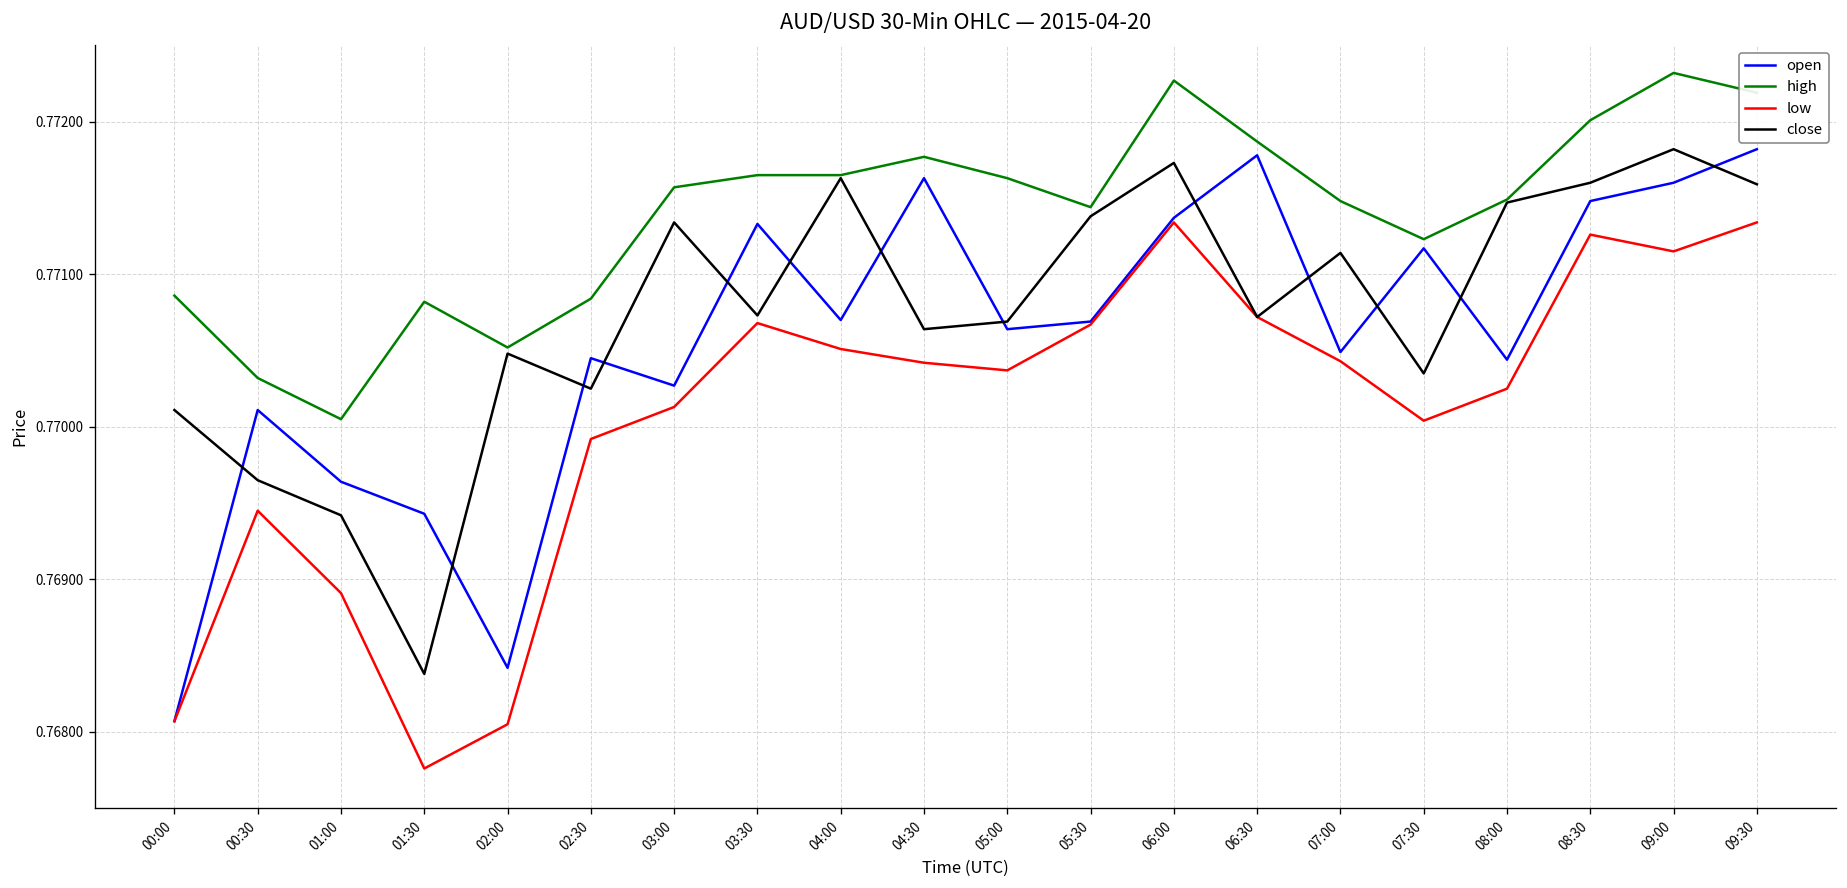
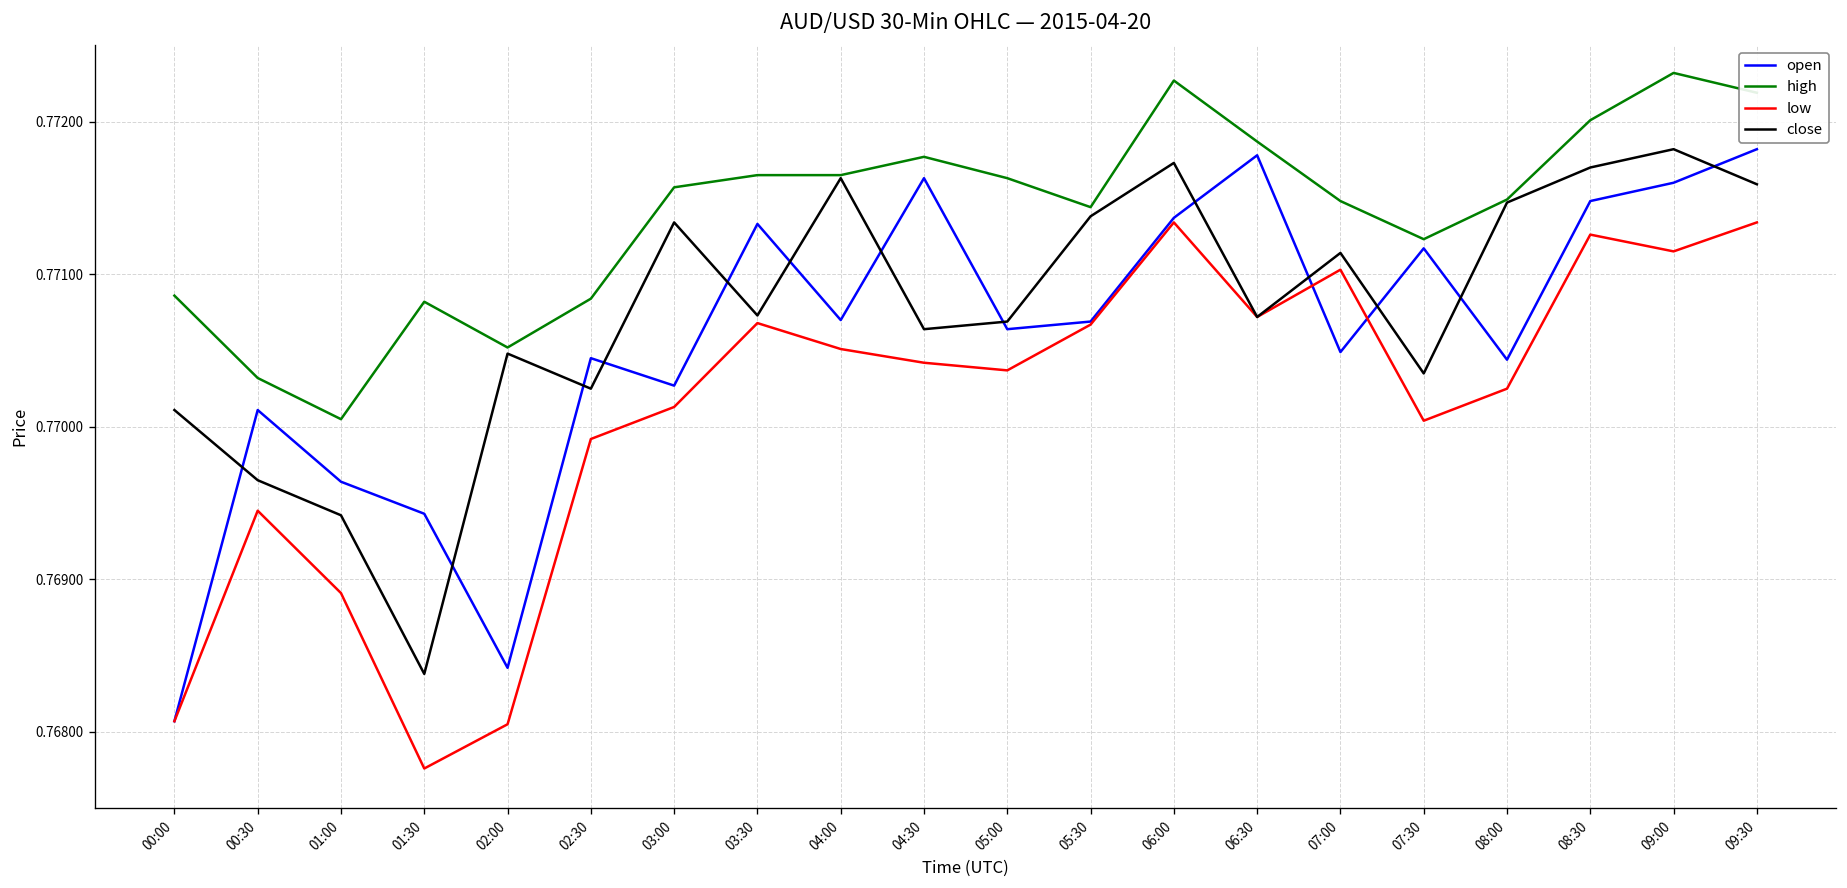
  {
    "open": {
      "00:30": 0.77011,
      "01:00": 0.76964,
      "01:30": 0.76943,
      "02:00": 0.76842,
      "02:30": 0.77045,
      "03:00": 0.77027,
      "03:30": 0.77133,
      "04:00": 0.77070,
      "04:30": 0.77163,
      "05:00": 0.77064,
      "06:00": 0.77137,
      "06:30": 0.77178,
      "07:00": 0.77049,
      "07:30": 0.77117,
      "08:00": 0.77044,
      "08:30": 0.77148,
      "09:00": 0.77160
    },
    "high": {
      "00:00": 0.77086,
      "00:30": 0.77032,
      "01:00": 0.77005,
      "01:30": 0.77082,
      "02:00": 0.77052,
      "02:30": 0.77084,
      "03:00": 0.77157,
      "03:30": 0.77165,
      "04:00": 0.77165,
      "04:30": 0.77177,
      "05:00": 0.77163,
      "05:30": 0.77144,
      "06:00": 0.77227,
      "06:30": 0.77187,
      "07:00": 0.77148,
      "07:30": 0.77123,
      "08:30": 0.77201,
      "09:00": 0.77232
    },
    "low": {
      "00:30": 0.76945,
      "01:00": 0.76891,
      "01:30": 0.76776,
      "02:00": 0.76805,
      "02:30": 0.76992,
      "03:00": 0.77013,
      "03:30": 0.77068,
      "04:00": 0.77051,
      "04:30": 0.77042,
      "05:00": 0.77037,
      "06:00": 0.77134,
-     "07:00": 0.77043,
+     "07:00": 0.77103,
      "07:30": 0.77004,
      "08:00": 0.77025,
      "08:30": 0.77126,
      "09:00": 0.77115,
      "09:30": 0.77134
    },
    "close": {
      "00:00": 0.7701,
      "00:30": 0.76965,
      "01:00": 0.76942,
      "01:30": 0.76838,
      "02:00": 0.77048,
      "02:30": 0.77025,
      "03:00": 0.77134,
      "03:30": 0.77073,
      "04:00": 0.77163,
      "04:30": 0.77064,
      "05:00": 0.7707,
      "05:30": 0.77138,
      "06:00": 0.77173,
      "07:00": 0.77114,
      "07:30": 0.77035,
-     "08:30": 0.7716,
+     "08:30": 0.7717,
      "09:00": 0.77182,
      "09:30": 0.7716
    }
  }
